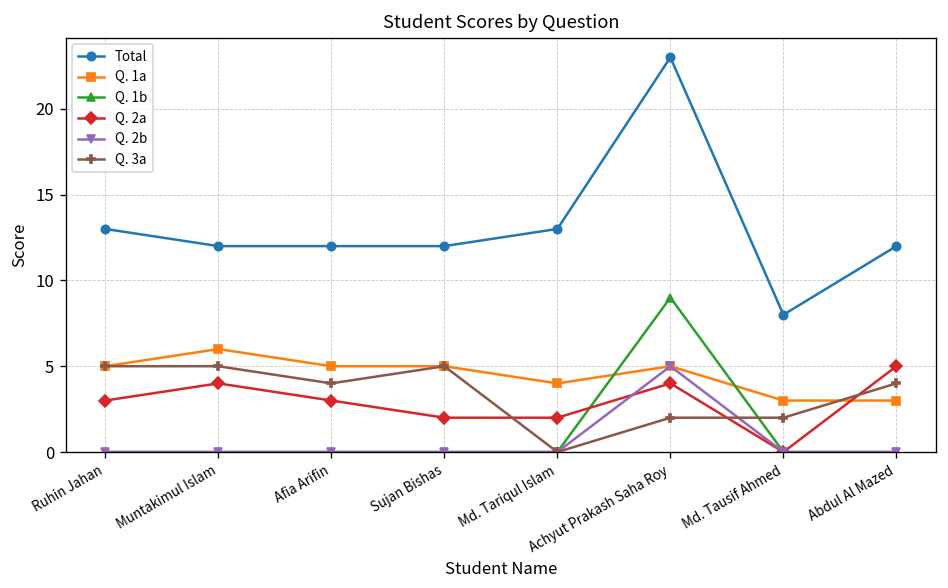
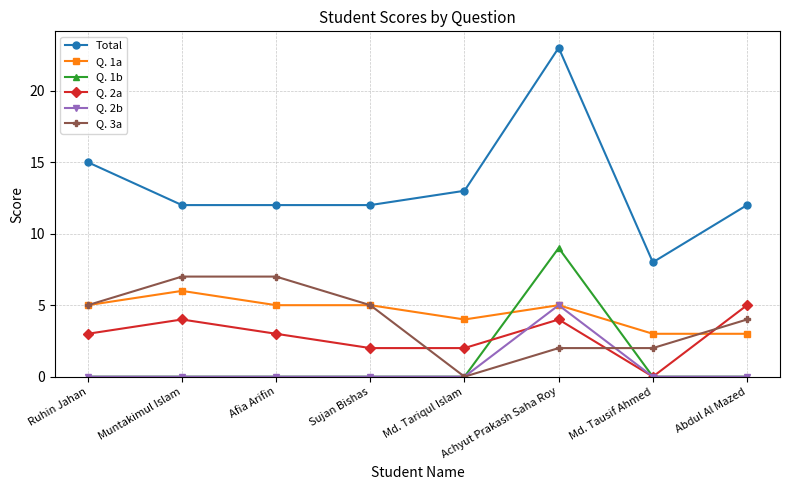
  {
    "Total": {
-     "Ruhin Jahan": 13,
+     "Ruhin Jahan": 15,
      "Muntakimul Islam": 12,
      "Afia Arifin": 12,
      "Sujan Bishas": 12,
      "Md. Tariqul Islam": 13,
      "Achyut Prakash Saha Roy": 23,
      "Md. Tausif Ahmed": 8,
      "Abdul Al Mazed": 12
    },
    "Q. 1a": {
      "Muntakimul Islam": 6,
      "Afia Arifin": 5,
      "Md. Tariqul Islam": 4,
      "Md. Tausif Ahmed": 3,
      "Abdul Al Mazed": 3
    },
    "Q. 1b": {
      "Achyut Prakash Saha Roy": 9
    },
    "Q. 2a": {
      "Ruhin Jahan": 3,
      "Muntakimul Islam": 4,
      "Afia Arifin": 3,
      "Sujan Bishas": 2,
      "Md. Tariqul Islam": 2,
      "Achyut Prakash Saha Roy": 4,
      "Abdul Al Mazed": 5
    },
    "Q. 3a": {
-     "Muntakimul Islam": 5,
-     "Afia Arifin": 4,
+     "Muntakimul Islam": 7,
+     "Afia Arifin": 7,
      "Achyut Prakash Saha Roy": 2,
      "Md. Tausif Ahmed": 2,
      "Abdul Al Mazed": 4
    }
  }
